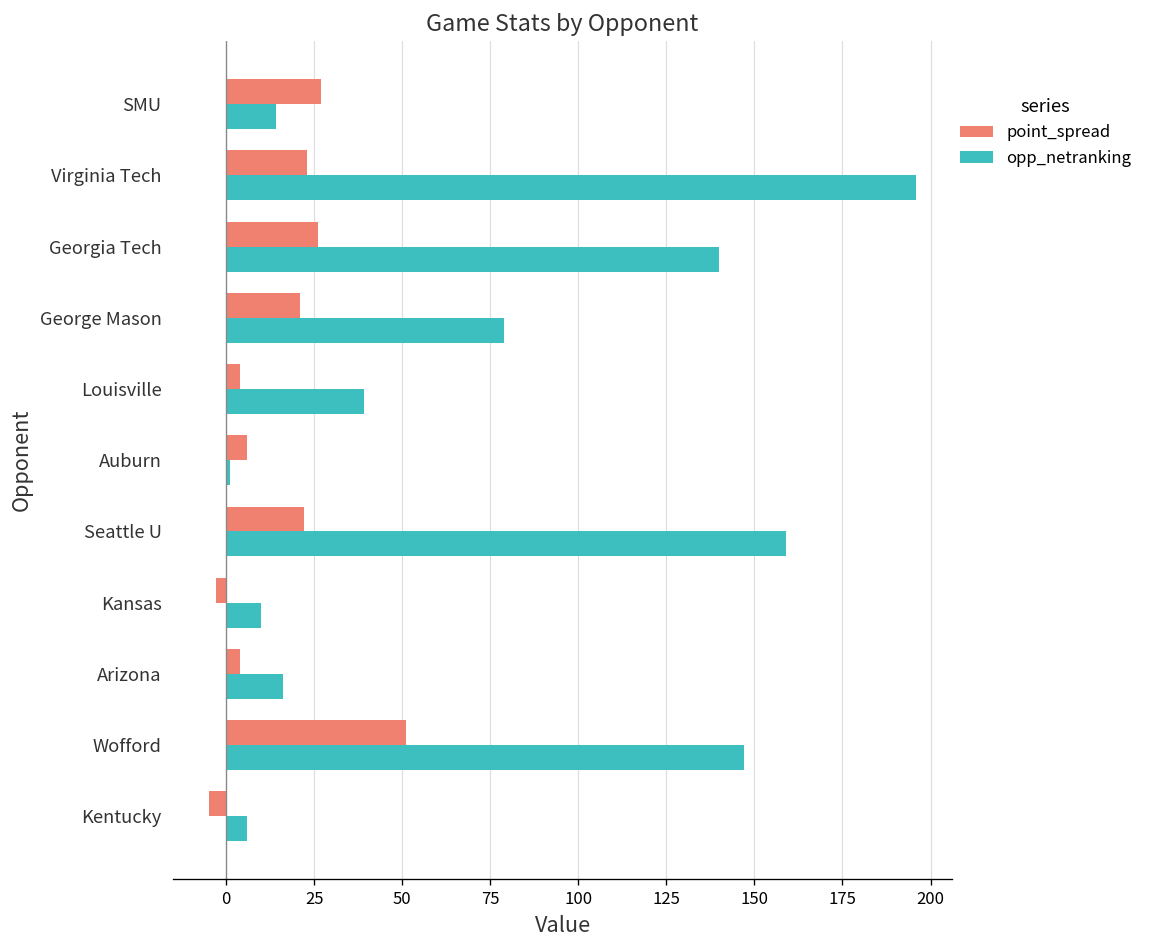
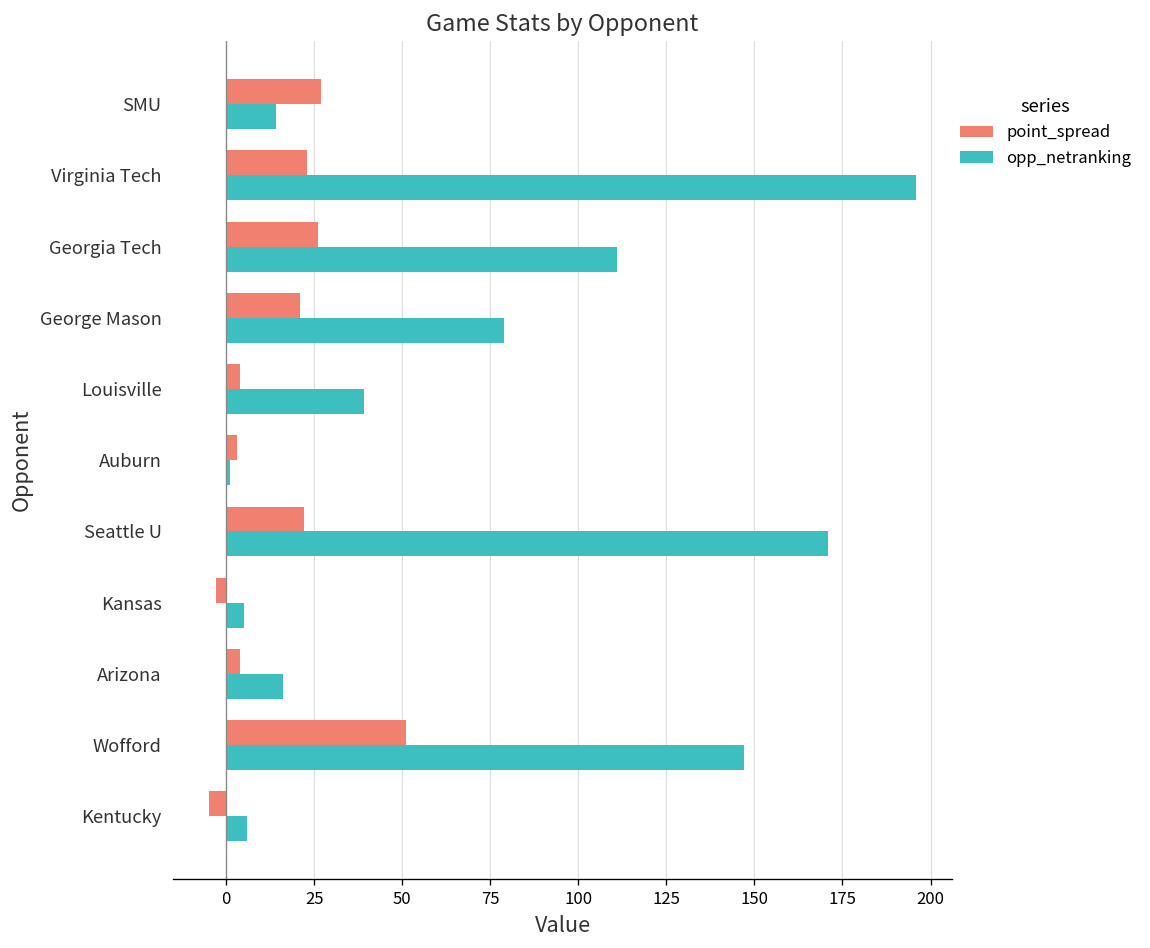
  {
    "point_spread": {
      "SMU": 27,
      "Virginia Tech": 23,
      "Georgia Tech": 26,
      "George Mason": 21,
      "Louisville": 4,
-     "Auburn": 6,
+     "Auburn": 3,
      "Seattle U": 22,
      "Kansas": -3,
      "Arizona": 4,
      "Wofford": 51,
      "Kentucky": -5
    },
    "opp_netranking": {
      "SMU": 14,
      "Virginia Tech": 196,
-     "Georgia Tech": 140,
+     "Georgia Tech": 111,
      "George Mason": 79,
      "Louisville": 39,
      "Auburn": 1,
-     "Seattle U": 159,
-     "Kansas": 10,
+     "Seattle U": 171,
+     "Kansas": 5,
      "Arizona": 16,
      "Wofford": 147,
      "Kentucky": 6
    }
  }
